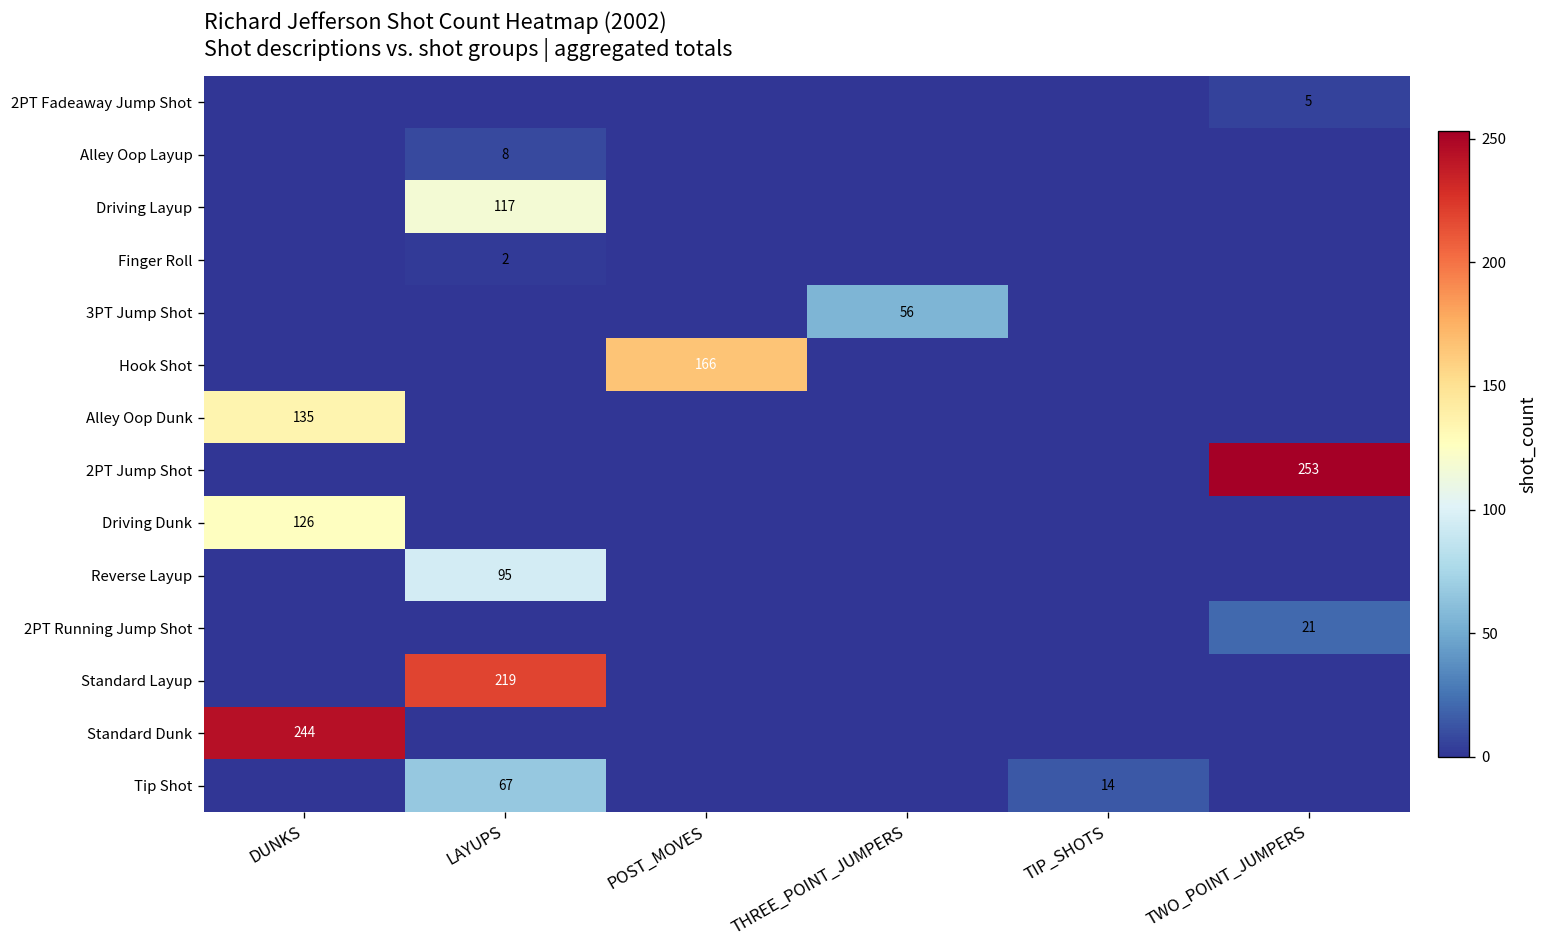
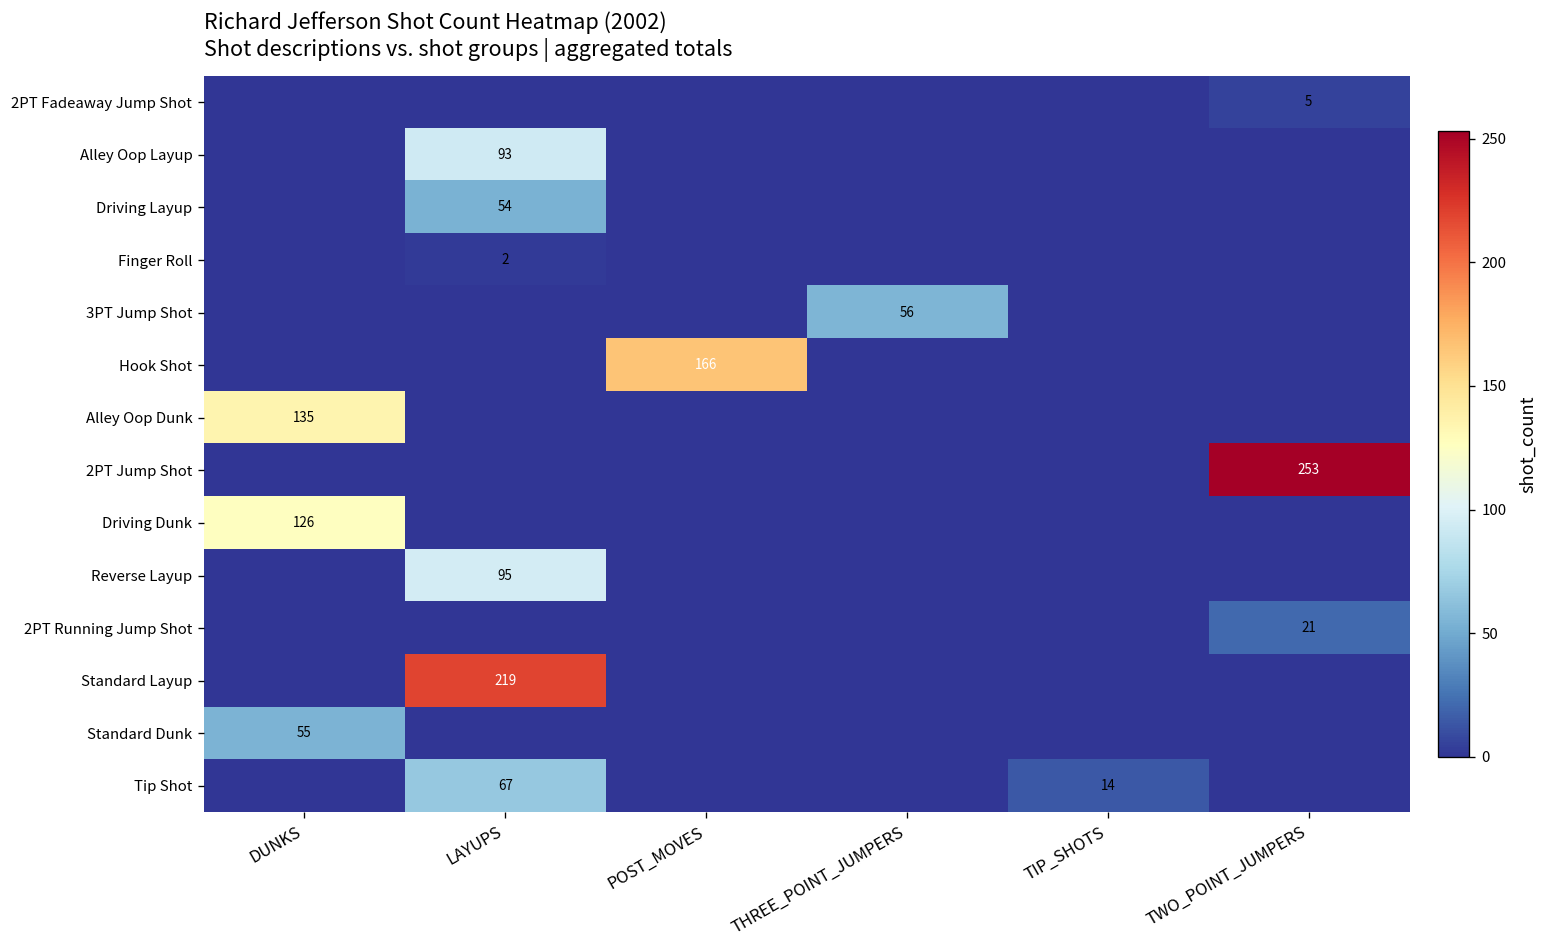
  {
    "2PT Fadeaway Jump Shot": {
      "TWO_POINT_JUMPERS": 5
    },
    "Alley Oop Layup": {
-     "LAYUPS": 8
+     "LAYUPS": 93
    },
    "Driving Layup": {
-     "LAYUPS": 117
+     "LAYUPS": 54
    },
    "Finger Roll": {
      "LAYUPS": 2
    },
    "3PT Jump Shot": {
      "THREE_POINT_JUMPERS": 56
    },
    "Hook Shot": {
      "POST_MOVES": 166
    },
    "Alley Oop Dunk": {
      "DUNKS": 135
    },
    "2PT Jump Shot": {
      "TWO_POINT_JUMPERS": 253
    },
    "Driving Dunk": {
      "DUNKS": 126
    },
    "Reverse Layup": {
      "LAYUPS": 95
    },
    "2PT Running Jump Shot": {
      "TWO_POINT_JUMPERS": 21
    },
    "Standard Layup": {
      "LAYUPS": 219
    },
    "Standard Dunk": {
-     "DUNKS": 244
+     "DUNKS": 55
    },
    "Tip Shot": {
      "LAYUPS": 67,
      "TIP_SHOTS": 14
    }
  }
